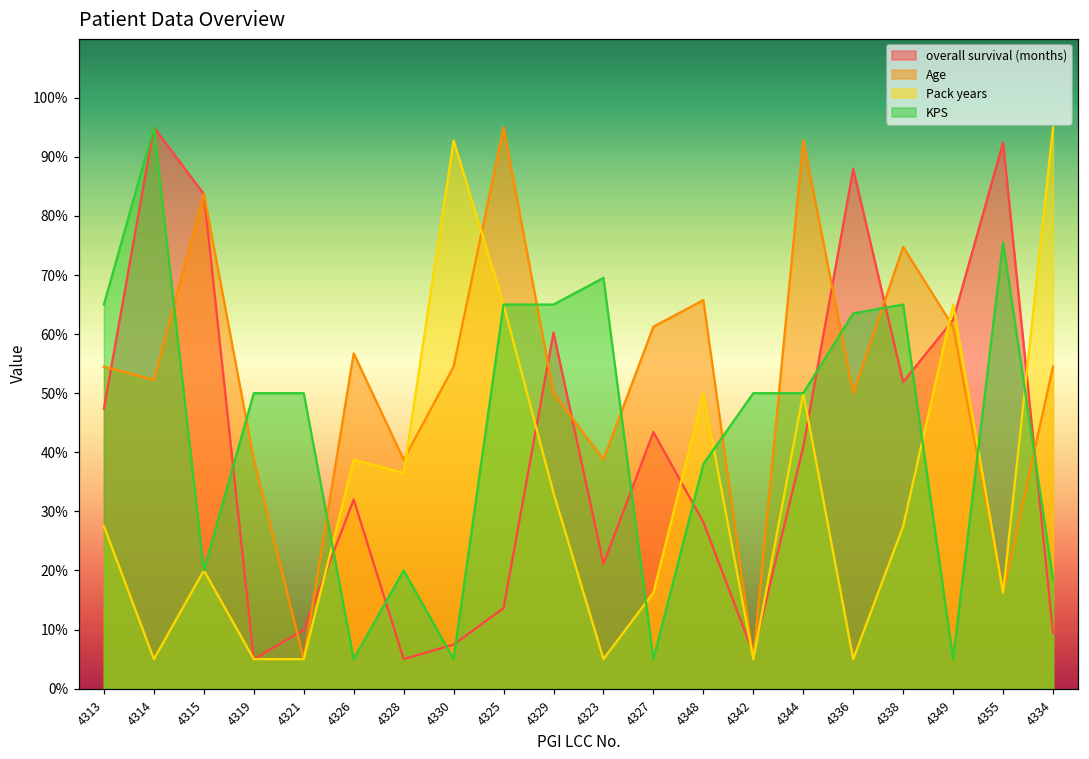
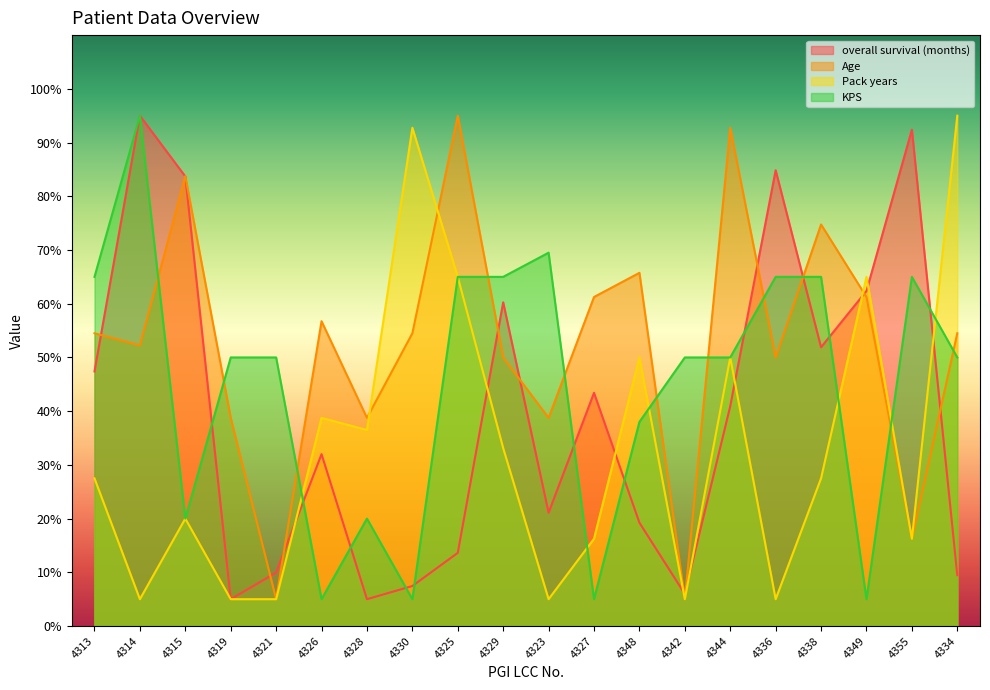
  {
    "overall survival (months)": {
      "4313": "47%",
      "4321": "10%",
      "4326": "32%",
      "4328": "5%",
      "4330": "7%",
      "4325": "14%",
      "4329": "60%",
      "4323": "21%",
      "4327": "43%",
-     "4348": "28%",
+     "4348": "19%",
      "4342": "6%",
      "4344": "41%",
-     "4336": "88%",
+     "4336": "85%",
      "4338": "52%",
      "4349": "62%",
      "4355": "92%",
      "4334": "9%"
    },
    "KPS": {
      "4313": "65%",
      "4319": "50%",
      "4321": "50%",
      "4326": "5%",
      "4328": "20%",
      "4330": "5%",
      "4329": "65%",
      "4323": "70%",
      "4327": "5%",
      "4348": "38%",
      "4342": "50%",
-     "4336": "64%",
+     "4336": "65%",
      "4338": "65%",
      "4349": "5%",
-     "4355": "76%",
-     "4334": "19%"
+     "4355": "65%",
+     "4334": "50%"
    }
  }
